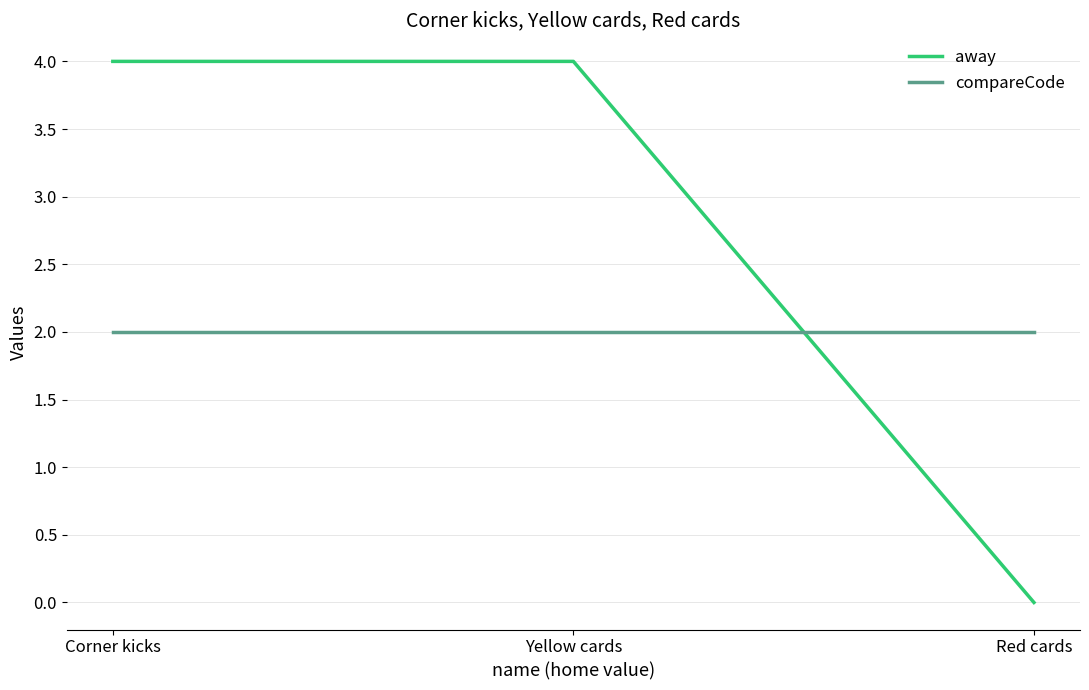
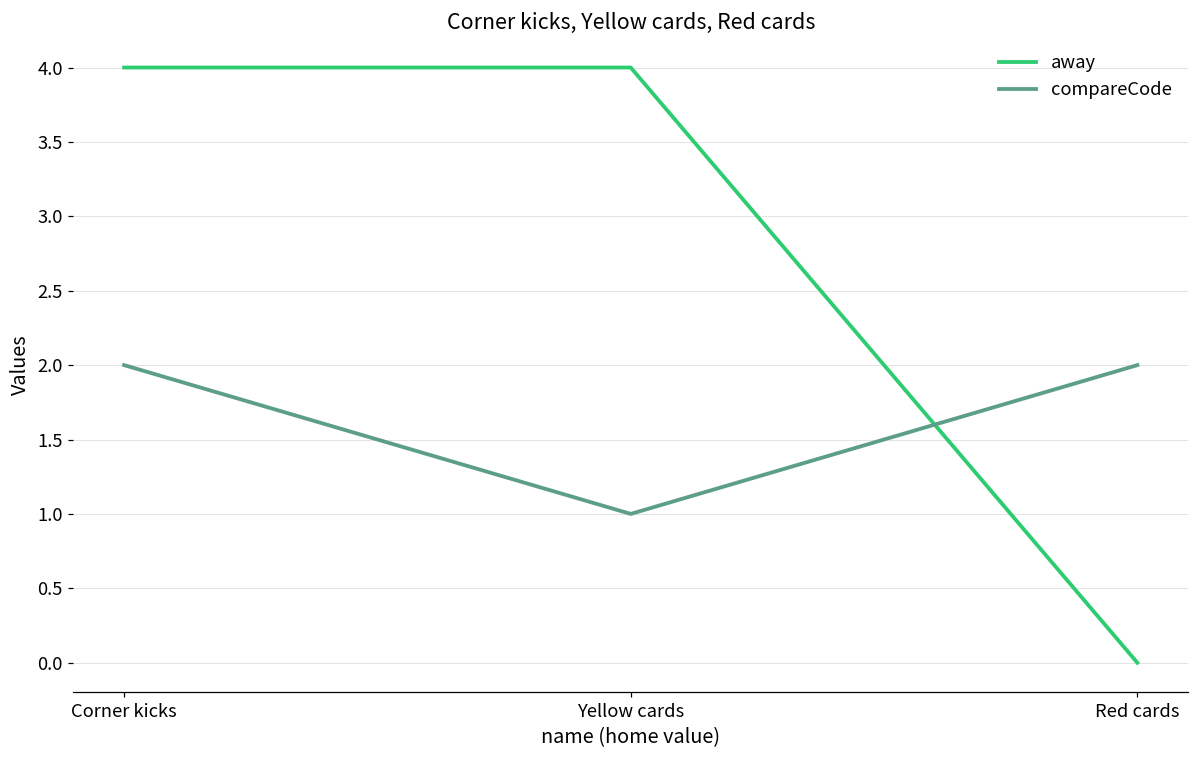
  {
    "away": {
      "Corner kicks": 4,
      "Yellow cards": 4,
      "Red cards": 0
    },
    "compareCode": {
      "Corner kicks": 2,
-     "Yellow cards": 2,
+     "Yellow cards": 1,
      "Red cards": 2
    }
  }
